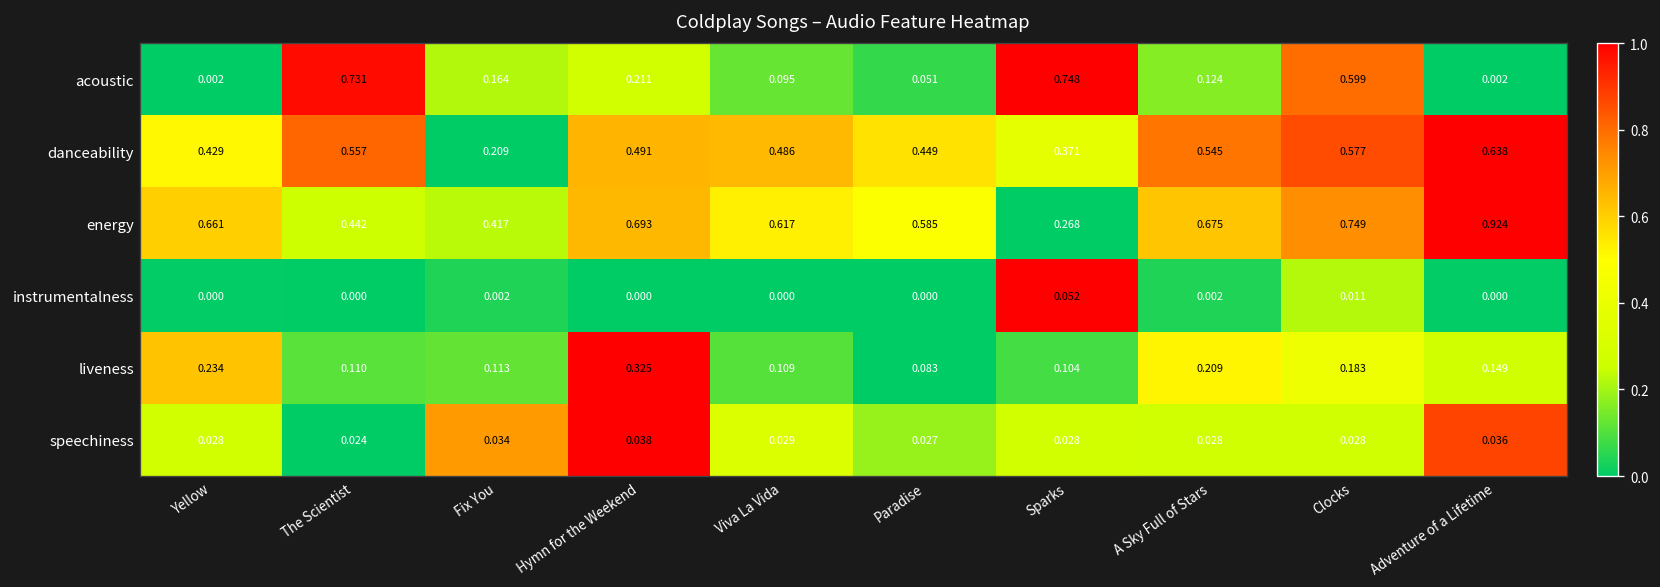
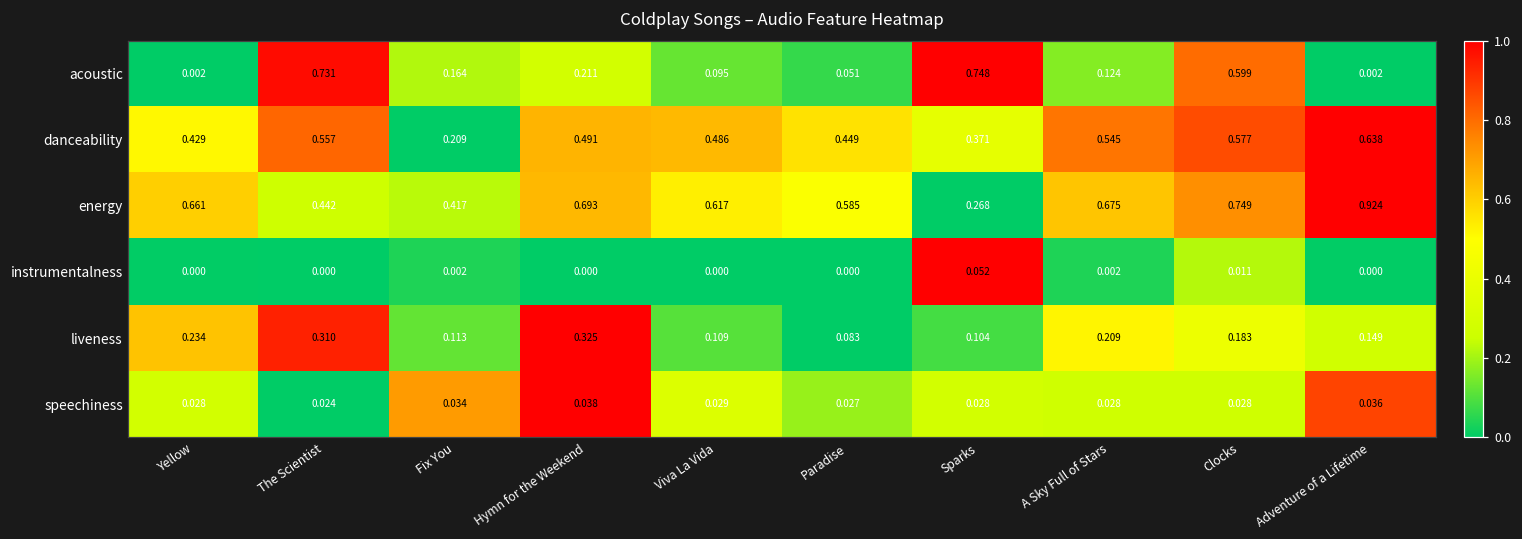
  {
    "acoustic": {
      "Yellow": 0.002,
      "The Scientist": 0.731,
      "Fix You": 0.164,
      "Hymn for the Weekend": 0.211,
      "Viva La Vida": 0.095,
      "Paradise": 0.051,
      "Sparks": 0.748,
      "A Sky Full of Stars": 0.124,
      "Clocks": 0.599,
      "Adventure of a Lifetime": 0.002
    },
    "danceability": {
      "Yellow": 0.429,
      "The Scientist": 0.557,
      "Fix You": 0.209,
      "Hymn for the Weekend": 0.491,
      "Viva La Vida": 0.486,
      "Paradise": 0.449,
      "Sparks": 0.371,
      "A Sky Full of Stars": 0.545,
      "Clocks": 0.577,
      "Adventure of a Lifetime": 0.638
    },
    "energy": {
      "Yellow": 0.661,
      "The Scientist": 0.442,
      "Fix You": 0.417,
      "Hymn for the Weekend": 0.693,
      "Viva La Vida": 0.617,
      "Paradise": 0.585,
      "Sparks": 0.268,
      "A Sky Full of Stars": 0.675,
      "Clocks": 0.749,
      "Adventure of a Lifetime": 0.924
    },
    "instrumentalness": {
      "Yellow": 0.000,
      "The Scientist": 0.000,
      "Fix You": 0.002,
      "Hymn for the Weekend": 0.000,
      "Viva La Vida": 0.000,
      "Paradise": 0.000,
      "Sparks": 0.052,
      "A Sky Full of Stars": 0.002,
      "Clocks": 0.011,
      "Adventure of a Lifetime": 0.000
    },
    "liveness": {
      "Yellow": 0.234,
-     "The Scientist": 0.110,
+     "The Scientist": 0.310,
      "Fix You": 0.113,
      "Hymn for the Weekend": 0.325,
      "Viva La Vida": 0.109,
      "Paradise": 0.083,
      "Sparks": 0.104,
      "A Sky Full of Stars": 0.209,
      "Clocks": 0.183,
      "Adventure of a Lifetime": 0.149
    },
    "speechiness": {
      "Yellow": 0.028,
      "The Scientist": 0.024,
      "Fix You": 0.034,
      "Hymn for the Weekend": 0.038,
      "Viva La Vida": 0.029,
      "Paradise": 0.027,
      "Sparks": 0.028,
      "A Sky Full of Stars": 0.028,
      "Clocks": 0.028,
      "Adventure of a Lifetime": 0.036
    }
  }
